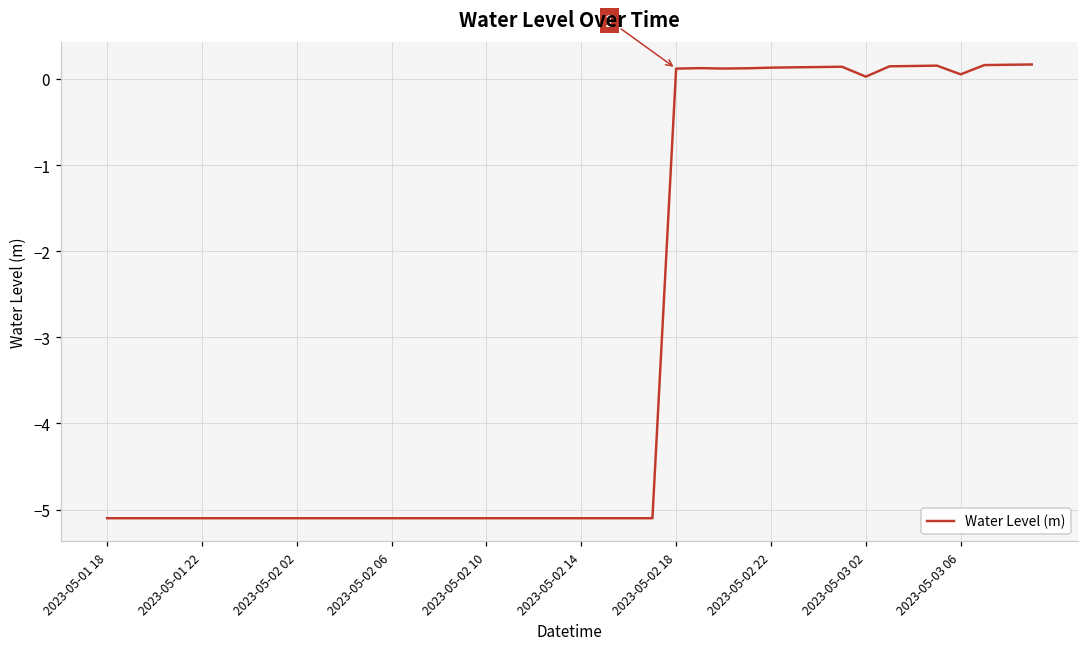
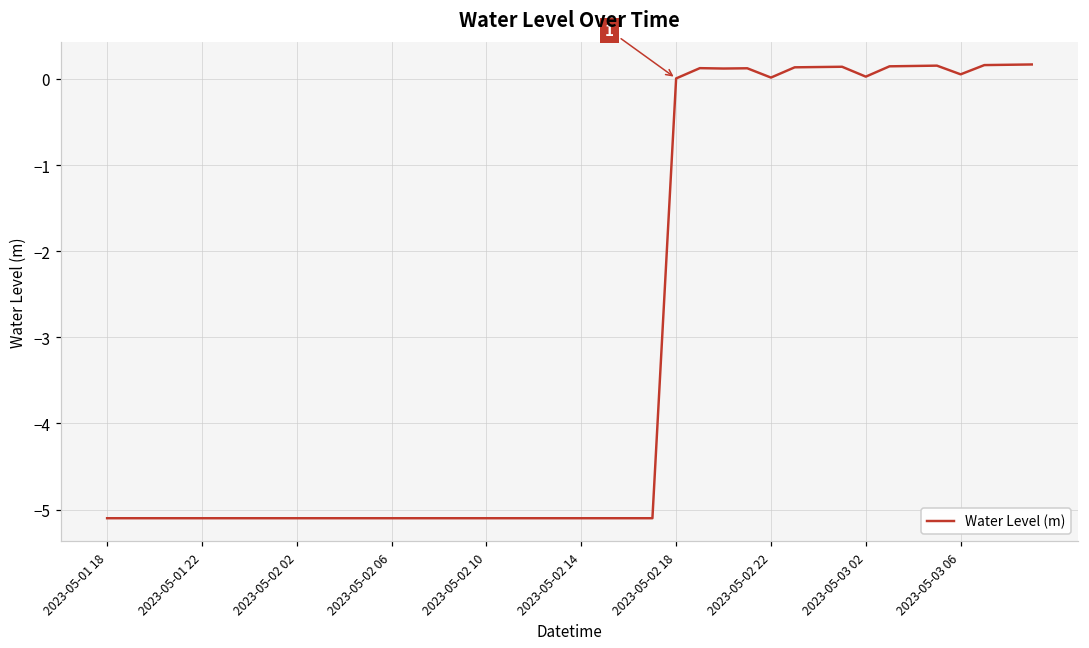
  {
    "2023-05-01 18": -5.1,
    "2023-05-01 22": -5.1,
    "2023-05-02 02": -5.1,
    "2023-05-02 06": -5.1,
    "2023-05-02 10": -5.1,
    "2023-05-02 14": -5.1,
-   "2023-05-02 18": 0.1,
-   "2023-05-02 22": 0.1,
+   "2023-05-02 18": 0.0,
+   "2023-05-02 22": 0.0,
    "2023-05-03 02": 0.0,
    "2023-05-03 06": 0.1
  }
